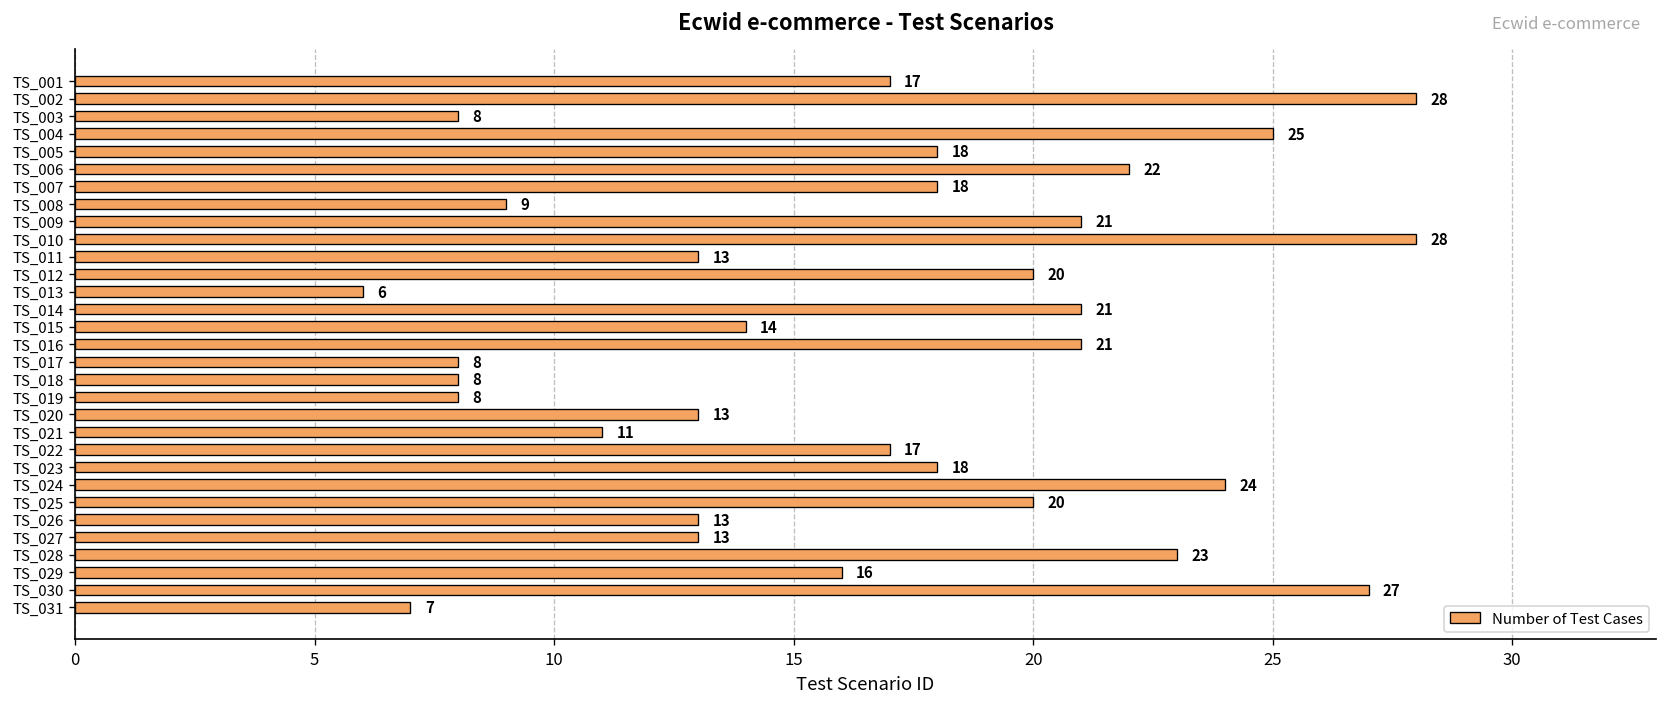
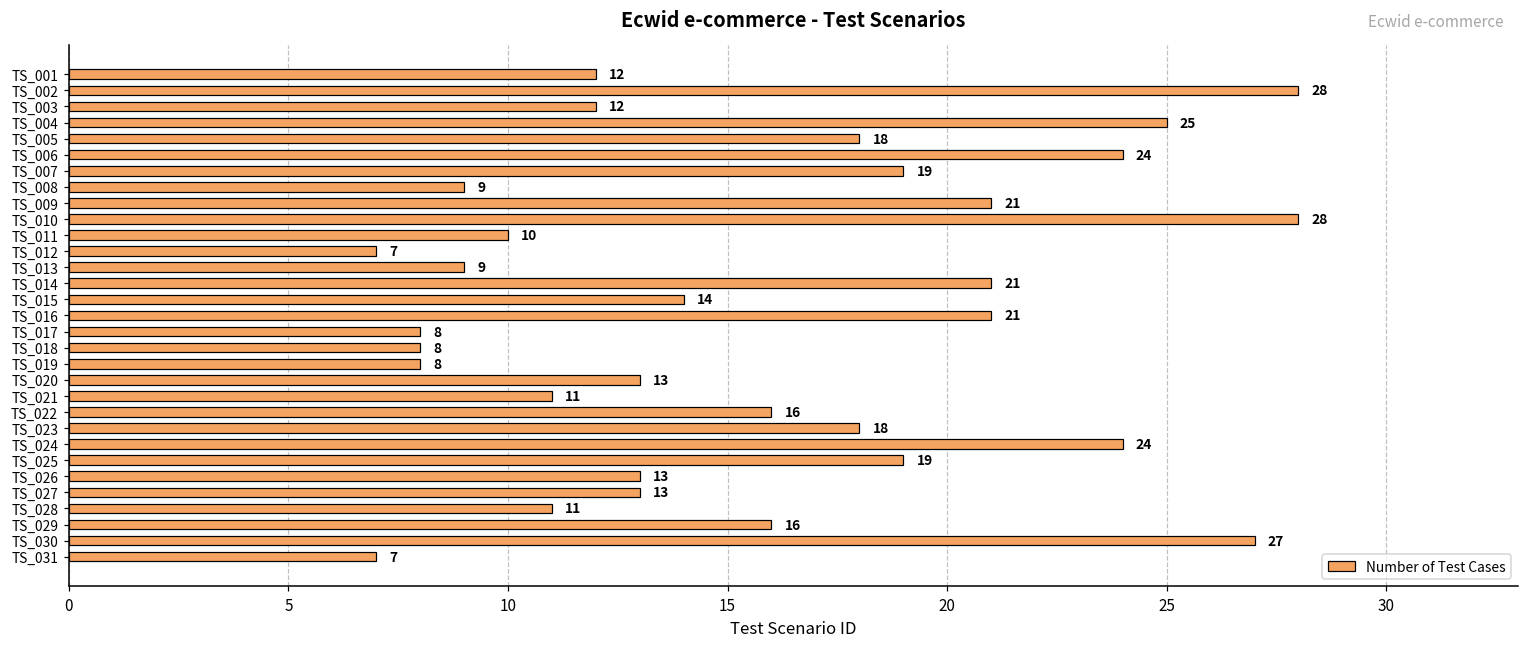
  {
-   "TS_001": 17,
+   "TS_001": 12,
    "TS_002": 28,
-   "TS_003": 8,
+   "TS_003": 12,
    "TS_004": 25,
    "TS_005": 18,
-   "TS_006": 22,
-   "TS_007": 18,
+   "TS_006": 24,
+   "TS_007": 19,
    "TS_008": 9,
    "TS_009": 21,
    "TS_010": 28,
-   "TS_011": 13,
-   "TS_012": 20,
-   "TS_013": 6,
+   "TS_011": 10,
+   "TS_012": 7,
+   "TS_013": 9,
    "TS_014": 21,
    "TS_015": 14,
    "TS_016": 21,
    "TS_017": 8,
    "TS_018": 8,
    "TS_019": 8,
    "TS_020": 13,
    "TS_021": 11,
-   "TS_022": 17,
+   "TS_022": 16,
    "TS_023": 18,
    "TS_024": 24,
-   "TS_025": 20,
+   "TS_025": 19,
    "TS_026": 13,
    "TS_027": 13,
-   "TS_028": 23,
+   "TS_028": 11,
    "TS_029": 16,
    "TS_030": 27,
    "TS_031": 7
  }
